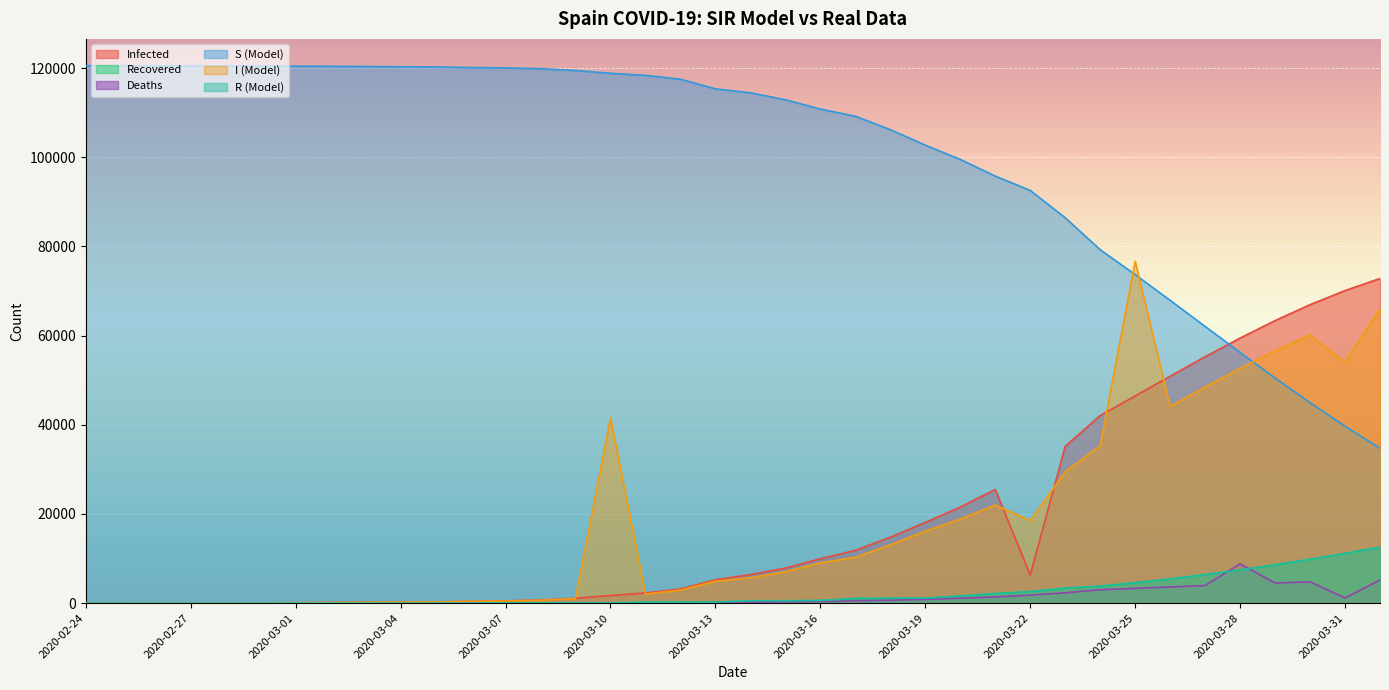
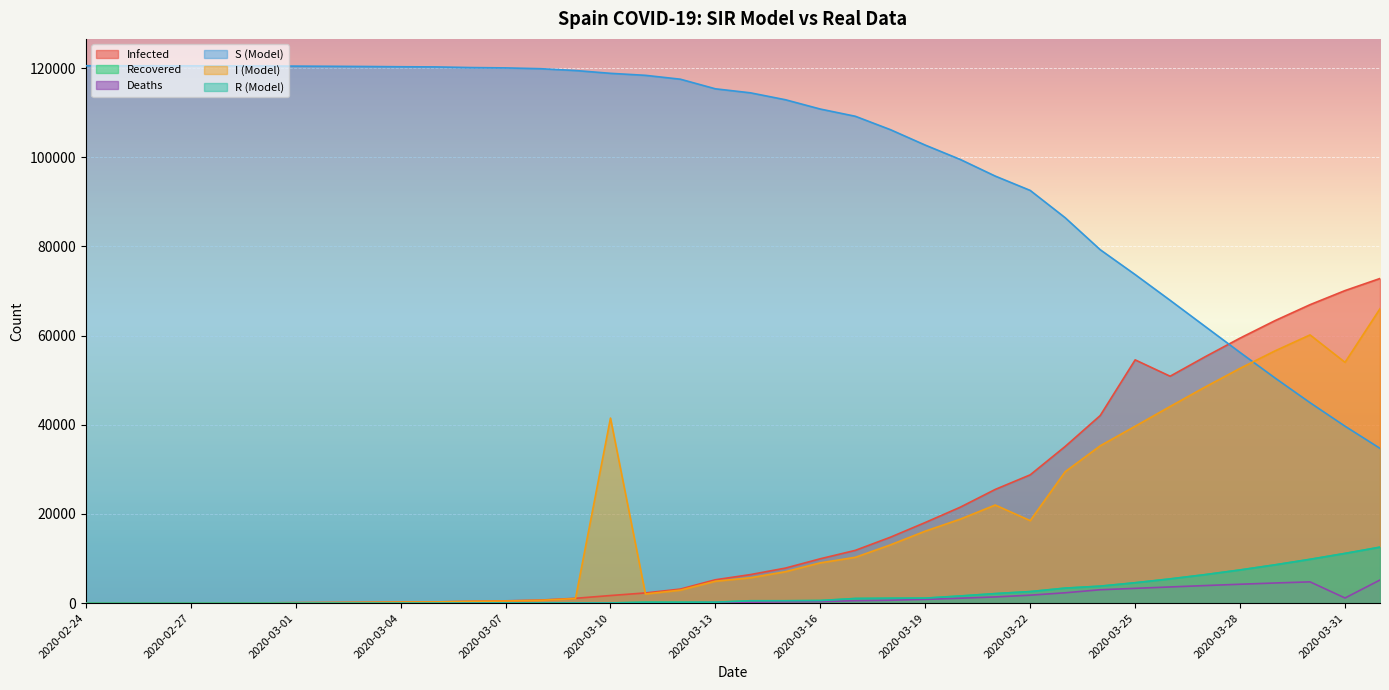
  {
    "Infected": {
      "2020-03-10": 2000,
      "2020-03-16": 10000,
      "2020-03-19": 18000,
-     "2020-03-22": 6000,
-     "2020-03-25": 46000,
+     "2020-03-22": 29000,
+     "2020-03-25": 55000,
      "2020-03-28": 59000,
      "2020-03-31": 70000
    },
    "Deaths": {
      "2020-03-22": 2000,
      "2020-03-25": 3000,
-     "2020-03-28": 9000,
+     "2020-03-28": 4000,
      "2020-03-31": 1000
    },
    "I (Model)": {
      "2020-03-10": 41000,
      "2020-03-16": 9000,
      "2020-03-19": 16000,
      "2020-03-22": 18000,
-     "2020-03-25": 77000,
+     "2020-03-25": 40000,
      "2020-03-28": 53000,
      "2020-03-31": 54000
    }
  }
